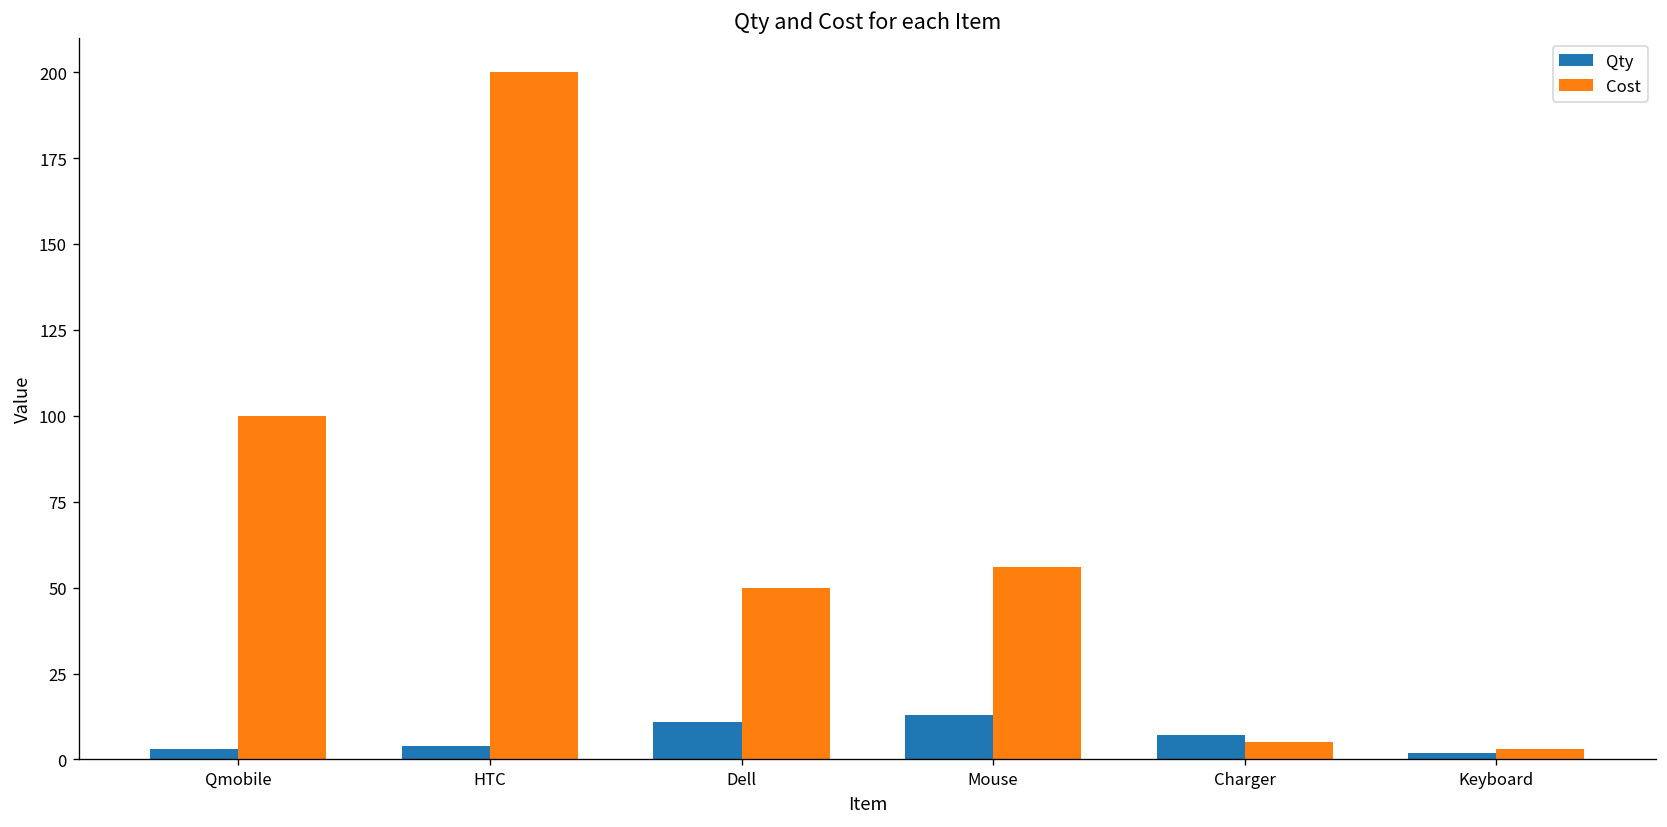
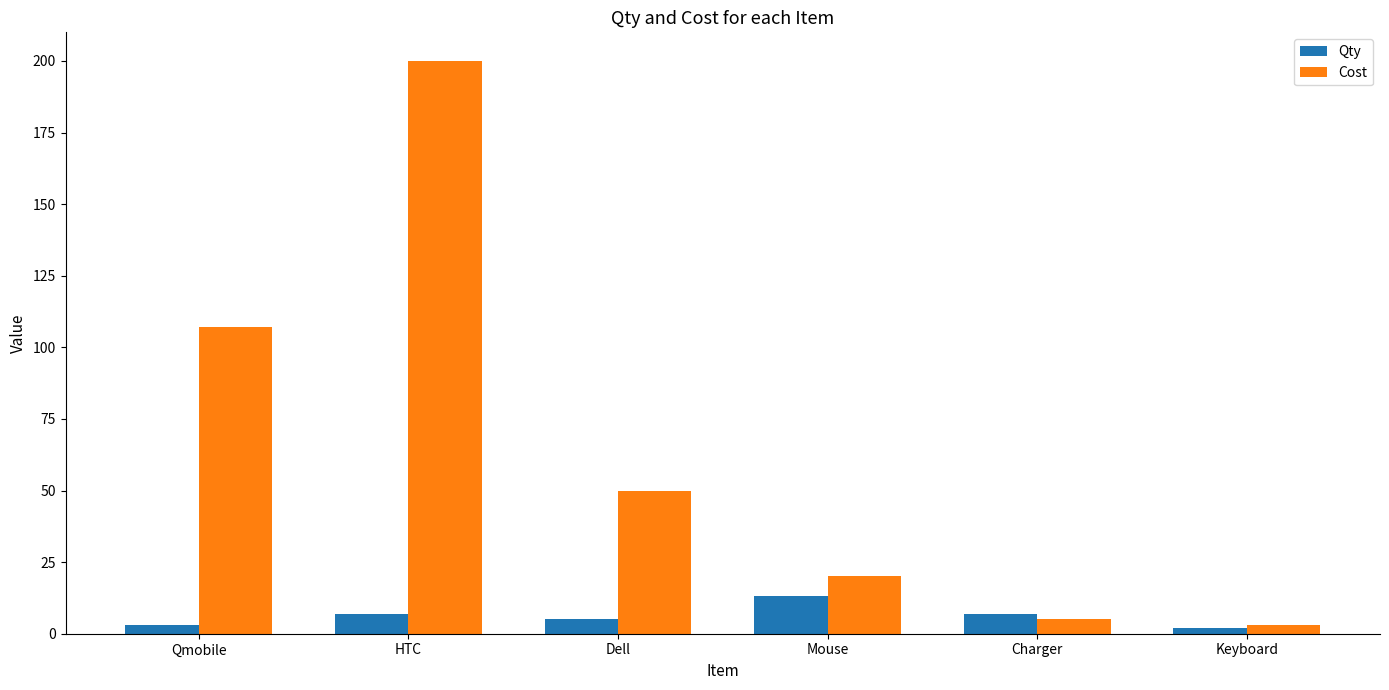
  {
    "Qty": {
      "Qmobile": 3,
-     "HTC": 4,
-     "Dell": 11,
+     "HTC": 7,
+     "Dell": 5,
      "Mouse": 13,
      "Charger": 7,
      "Keyboard": 2
    },
    "Cost": {
-     "Qmobile": 100,
+     "Qmobile": 107,
      "HTC": 200,
      "Dell": 50,
-     "Mouse": 56,
+     "Mouse": 20,
      "Charger": 5,
      "Keyboard": 3
    }
  }
